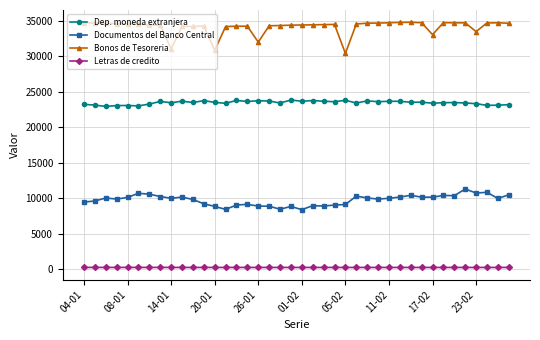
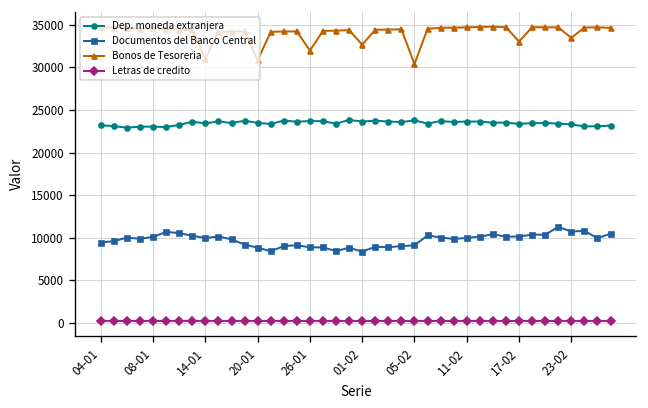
  {
    "Bonos de Tesoreria": {
      "26-01": 32000,
-     "01-02": 34000,
+     "01-02": 33000,
      "05-02": 30000,
      "11-02": 35000,
      "17-02": 33000,
      "23-02": 33000
    },
    "Letras de credito": {
      "04-01": 0,
      "08-01": 0,
      "14-01": 0,
      "20-01": 0,
      "26-01": 0,
      "01-02": 0,
      "05-02": 0,
      "11-02": 0,
      "17-02": 0,
      "23-02": 0
    }
  }
